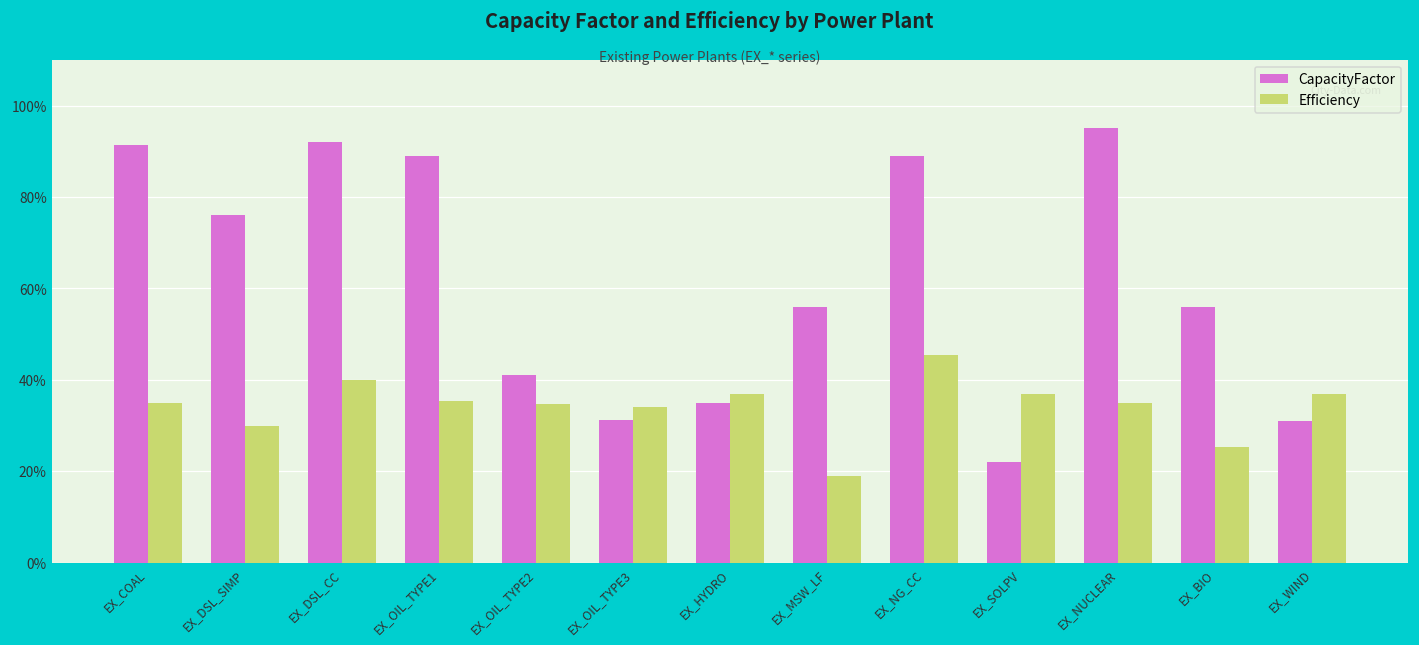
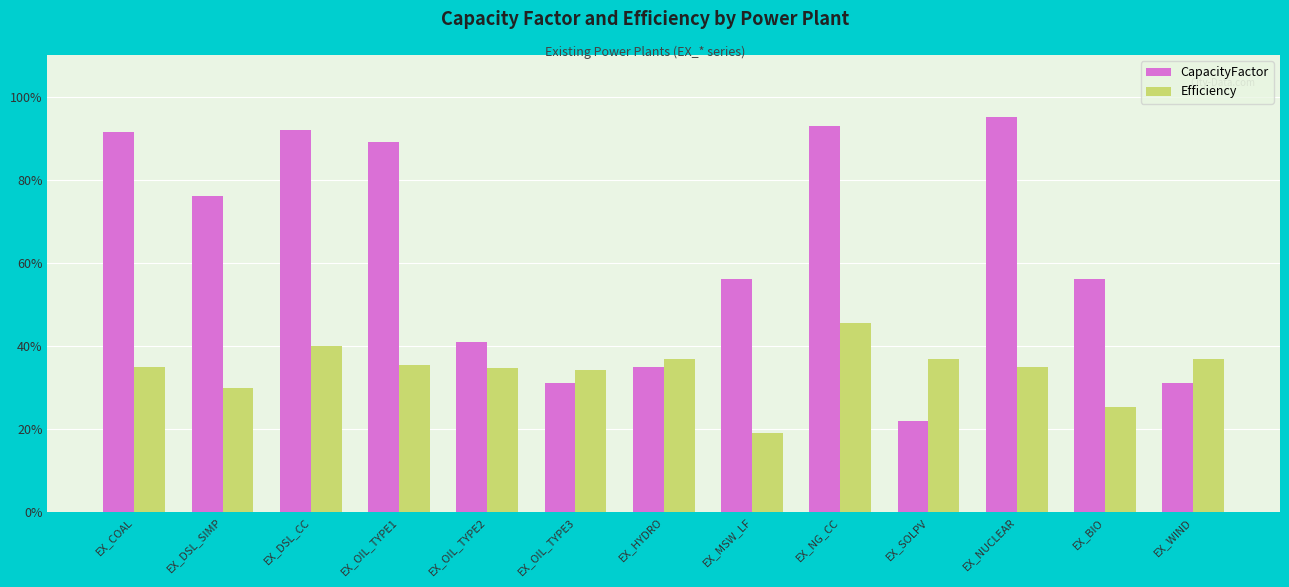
  {
    "CapacityFactor": {
      "EX_COAL": "91%",
      "EX_DSL_SIMP": "76%",
      "EX_DSL_CC": "92%",
      "EX_OIL_TYPE1": "89%",
      "EX_OIL_TYPE2": "41%",
      "EX_OIL_TYPE3": "31%",
      "EX_HYDRO": "35%",
      "EX_MSW_LF": "56%",
-     "EX_NG_CC": "89%",
+     "EX_NG_CC": "93%",
      "EX_SOLPV": "22%",
      "EX_NUCLEAR": "95%",
      "EX_BIO": "56%",
      "EX_WIND": "31%"
    },
    "Efficiency": {
      "EX_COAL": "35%",
      "EX_DSL_SIMP": "30%",
      "EX_DSL_CC": "40%",
      "EX_OIL_TYPE1": "35%",
      "EX_OIL_TYPE2": "35%",
      "EX_OIL_TYPE3": "34%",
      "EX_HYDRO": "37%",
      "EX_MSW_LF": "19%",
      "EX_NG_CC": "46%",
      "EX_SOLPV": "37%",
      "EX_NUCLEAR": "35%",
      "EX_BIO": "25%",
      "EX_WIND": "37%"
    }
  }
